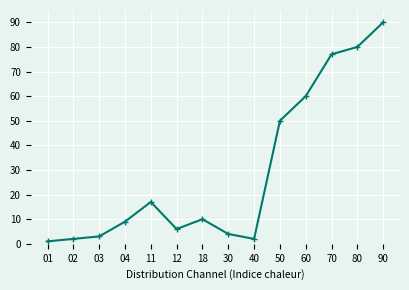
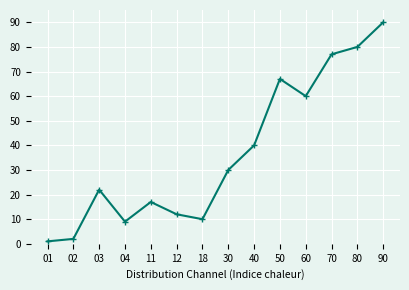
  {
    "01": 1,
    "02": 2,
-   "03": 3,
+   "03": 22,
    "04": 9,
    "11": 17,
-   "12": 6,
+   "12": 12,
    "18": 10,
-   "30": 4,
-   "40": 2,
-   "50": 50,
+   "30": 30,
+   "40": 40,
+   "50": 67,
    "60": 60,
    "70": 77,
    "80": 80,
    "90": 90
  }
